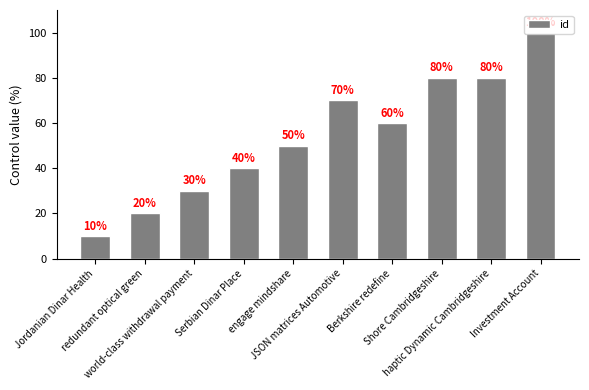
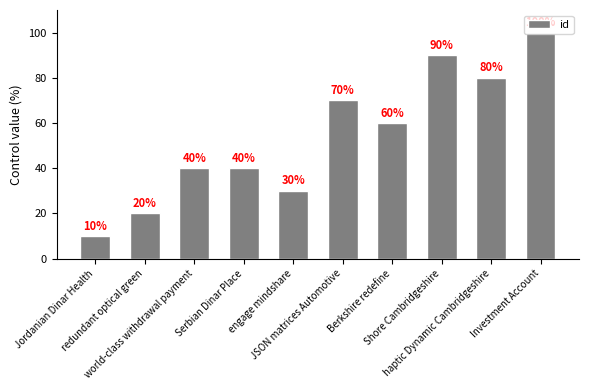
  {
    "Jordanian Dinar Health": "10%",
    "redundant optical green": "20%",
-   "world-class withdrawal payment": "30%",
+   "world-class withdrawal payment": "40%",
    "Serbian Dinar Place": "40%",
-   "engage mindshare": "50%",
+   "engage mindshare": "30%",
    "JSON matrices Automotive": "70%",
    "Berkshire redefine": "60%",
-   "Shore Cambridgeshire": "80%",
+   "Shore Cambridgeshire": "90%",
    "haptic Dynamic Cambridgeshire": "80%"
  }
